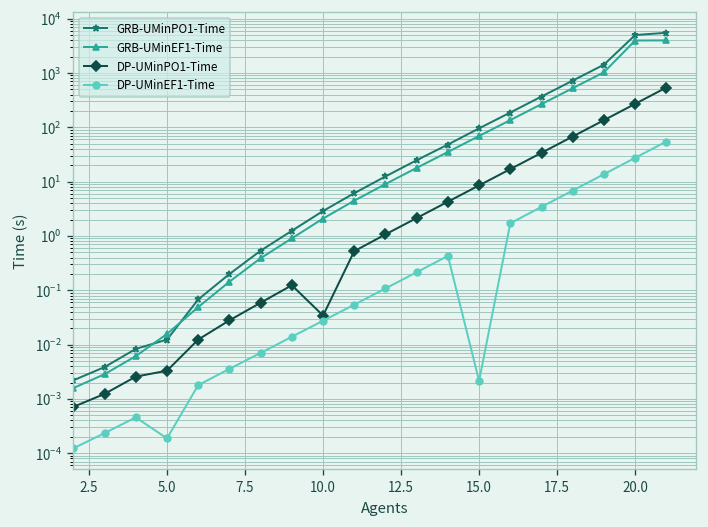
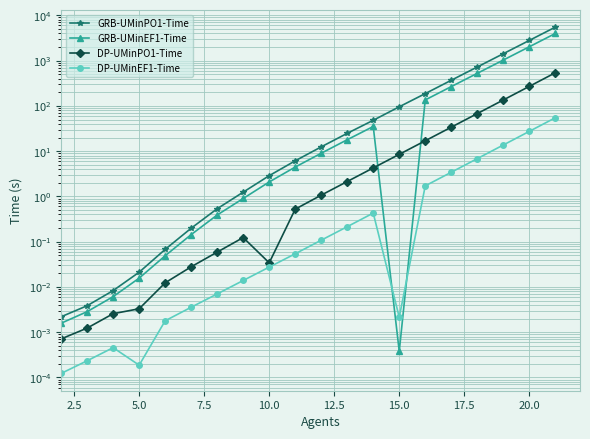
  {
    "GRB-UMinPO1-Time": {
-     "5.0": 0.012,
+     "5.0": 0.02,
      "10.0": 3,
      "15.0": 100,
-     "20.0": 5000
+     "20.0": 3000
    },
    "GRB-UMinEF1-Time": {
      "5.0": 0.016,
      "10.0": 2,
-     "15.0": 70,
-     "20.0": 4000
+     "15.0": 0.0004,
+     "20.0": 2000
    },
    "DP-UMinPO1-Time": {
      "5.0": 0.003,
      "10.0": 0.03,
      "15.0": 9,
      "20.0": 300
    },
    "DP-UMinEF1-Time": {
      "5.0": 0.0002,
      "10.0": 0.03,
      "15.0": 0.002,
      "20.0": 30
    }
  }
